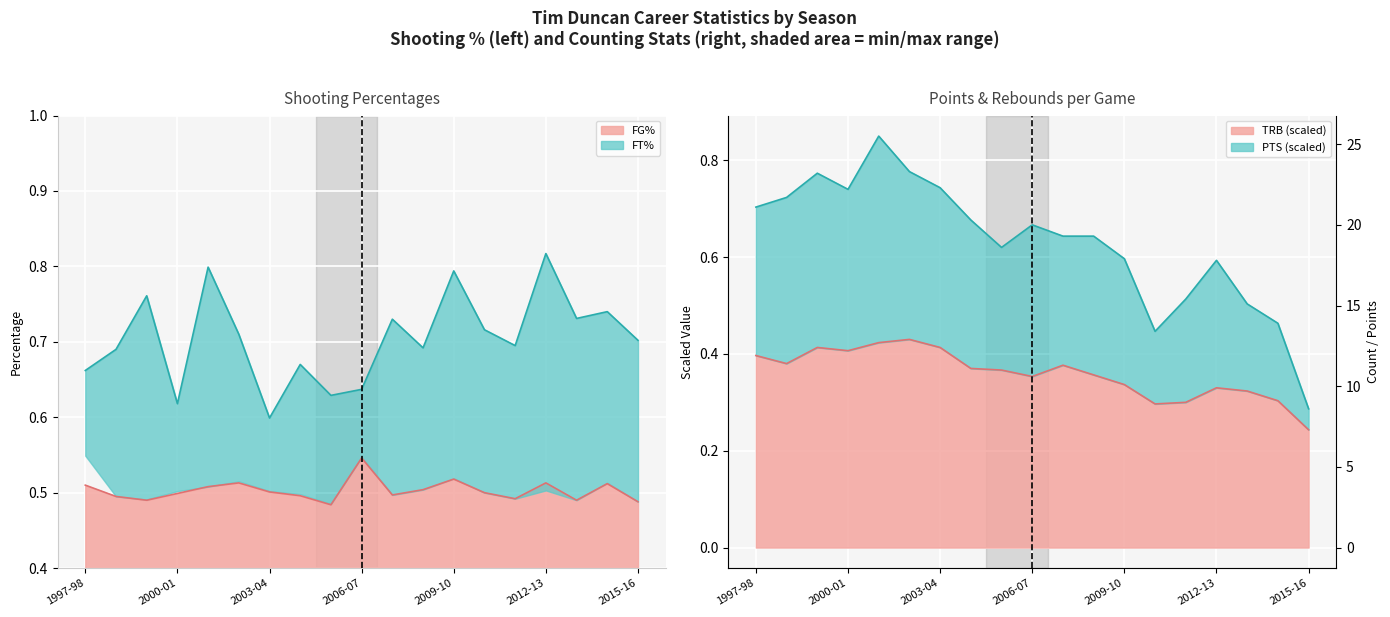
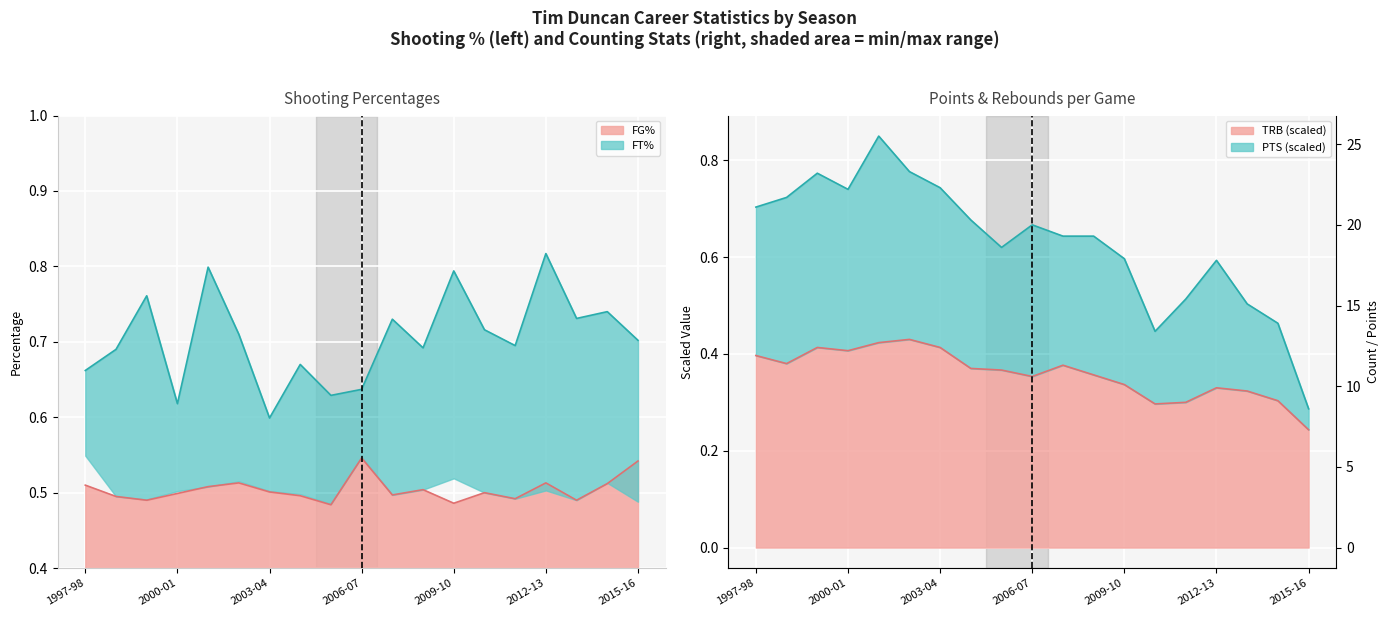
  {
    "Shooting Percentages": {
      "FG%": {
        "1997-98": 0.51,
        "2000-01": 0.50,
        "2003-04": 0.50,
        "2006-07": 0.55,
-       "2009-10": 0.52,
+       "2009-10": 0.49,
        "2012-13": 0.51,
-       "2015-16": 0.49
+       "2015-16": 0.54
      },
      "FT%": {
        "1997-98": 0.66,
        "2000-01": 0.62,
        "2003-04": 0.60,
        "2006-07": 0.64,
        "2009-10": 0.79,
        "2012-13": 0.82,
        "2015-16": 0.70
      }
    }
  }
